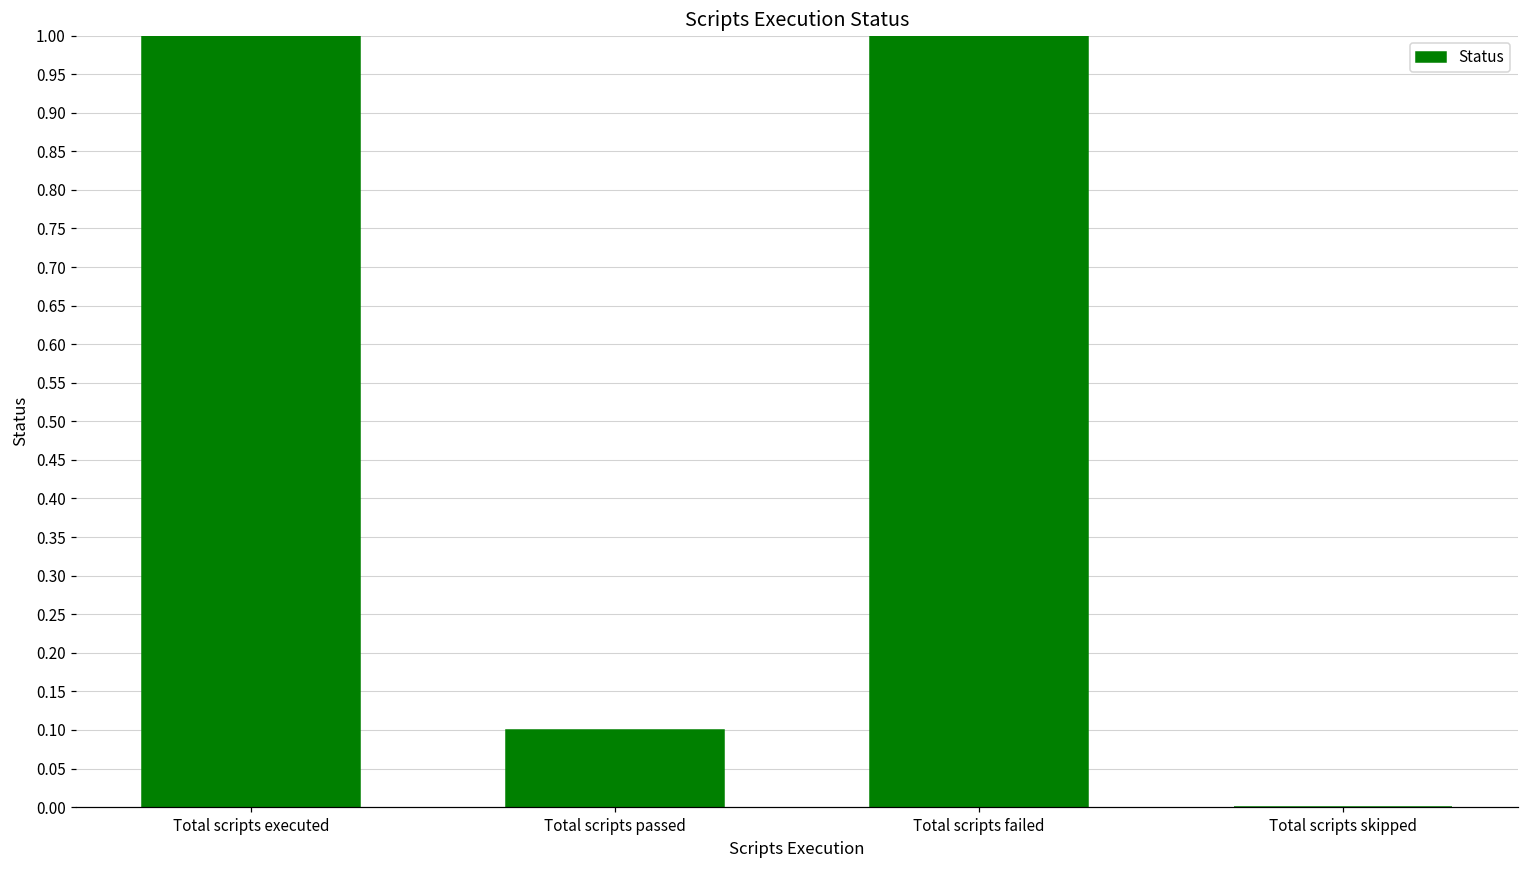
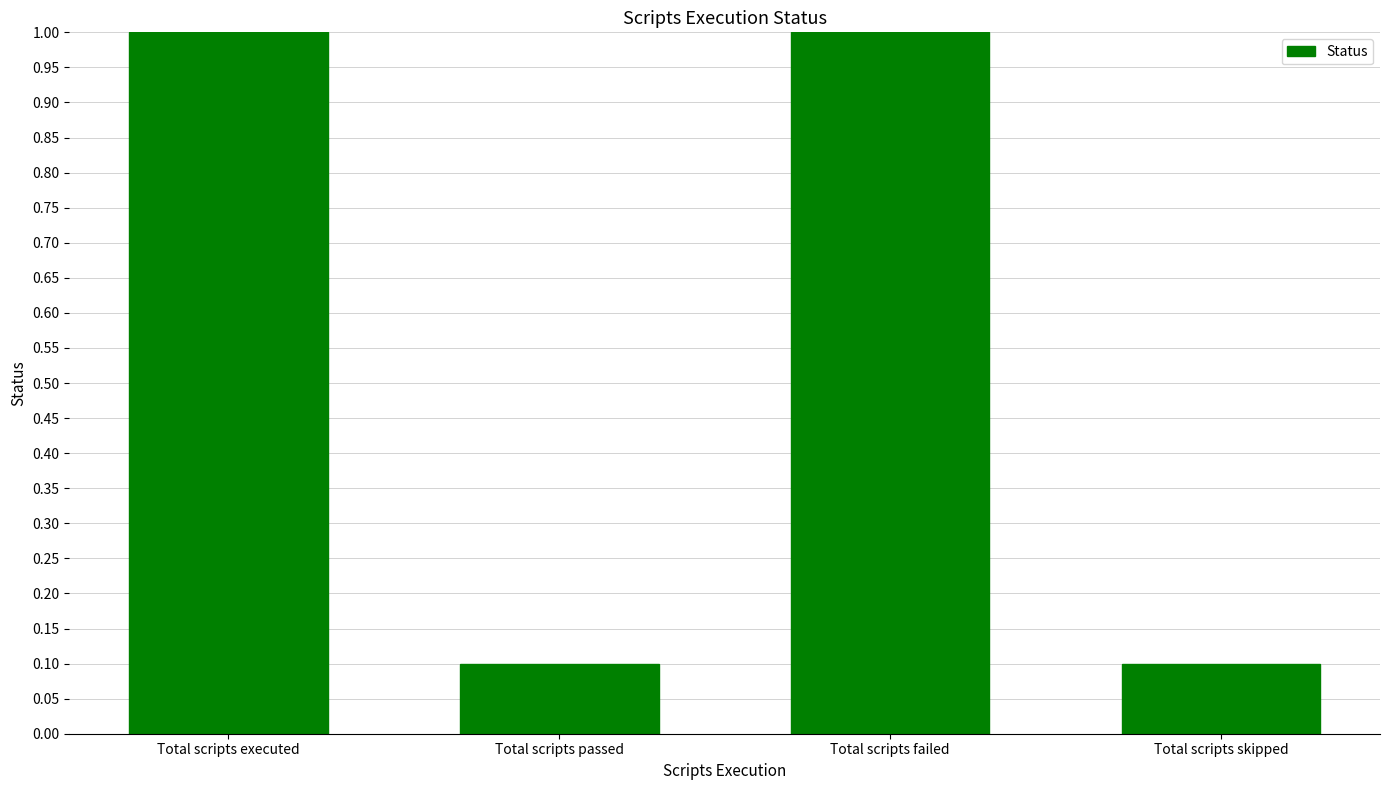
  {
    "Total scripts executed": 1.0,
    "Total scripts passed": 0.1,
    "Total scripts failed": 1.0,
-   "Total scripts skipped": 0.0
+   "Total scripts skipped": 0.1
  }
